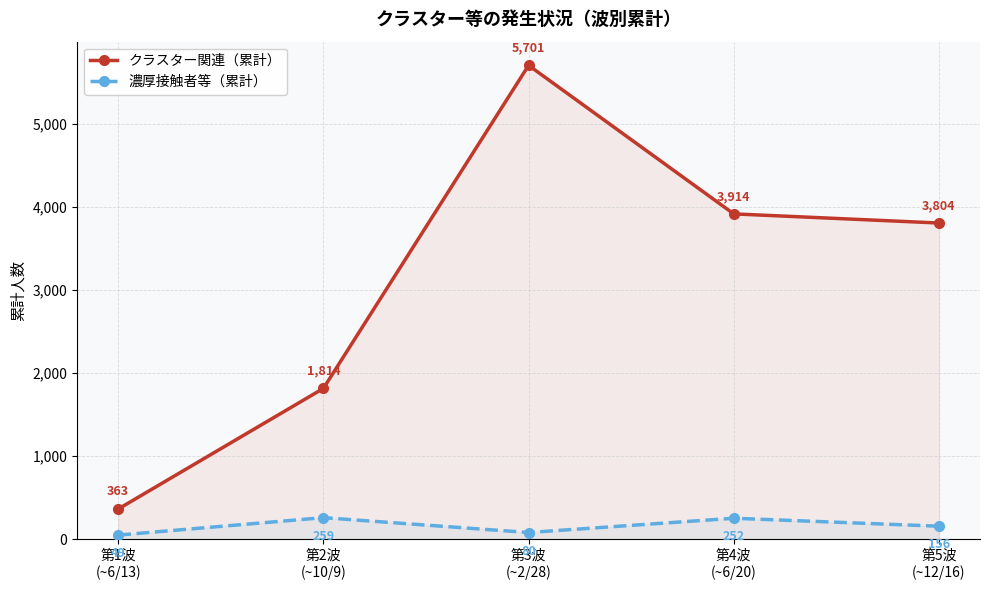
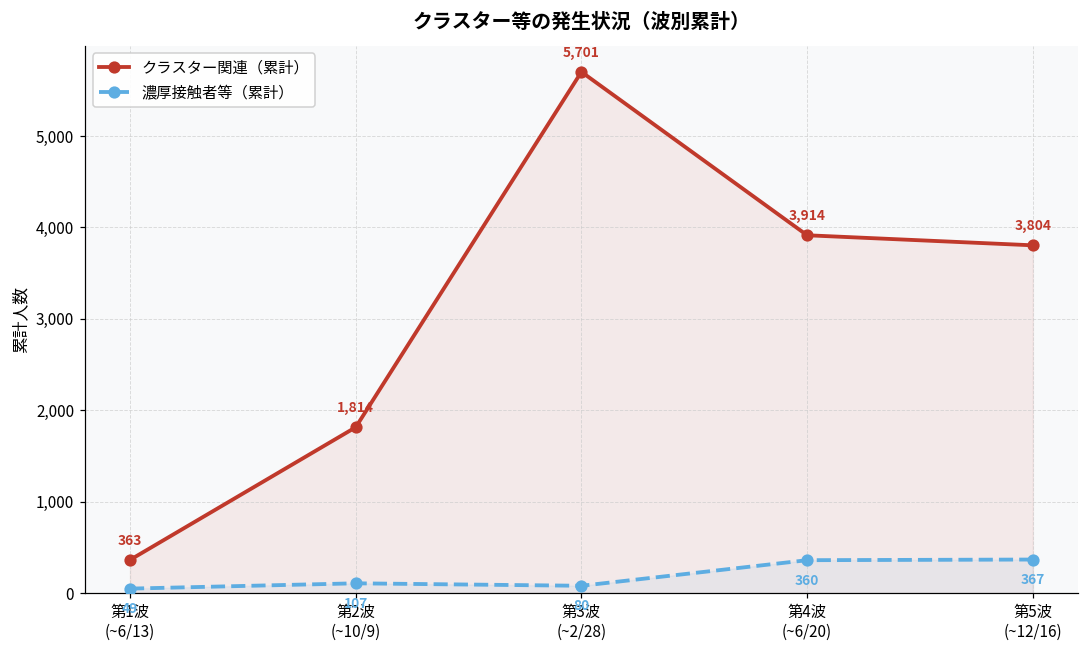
  {
    "クラスター関連（累計）": {
      "第1波 (~6/13)": "363",
      "第2波 (~10/9)": "1,814",
      "第3波 (~2/28)": "5,701",
      "第4波 (~6/20)": "3,914",
      "第5波 (~12/16)": "3,804"
    },
    "濃厚接触者等（累計）": {
      "第1波 (~6/13)": "49",
-     "第2波 (~10/9)": "259",
+     "第2波 (~10/9)": "107",
      "第3波 (~2/28)": "80",
-     "第4波 (~6/20)": "252",
-     "第5波 (~12/16)": "156"
+     "第4波 (~6/20)": "360",
+     "第5波 (~12/16)": "367"
    }
  }
